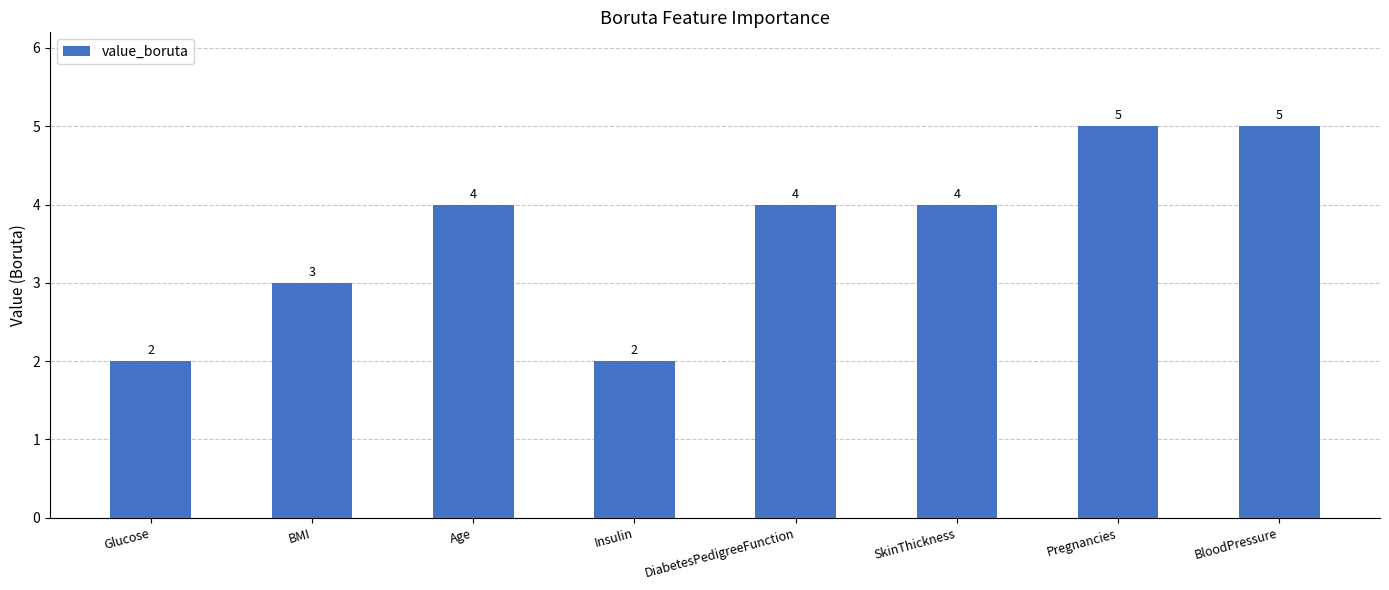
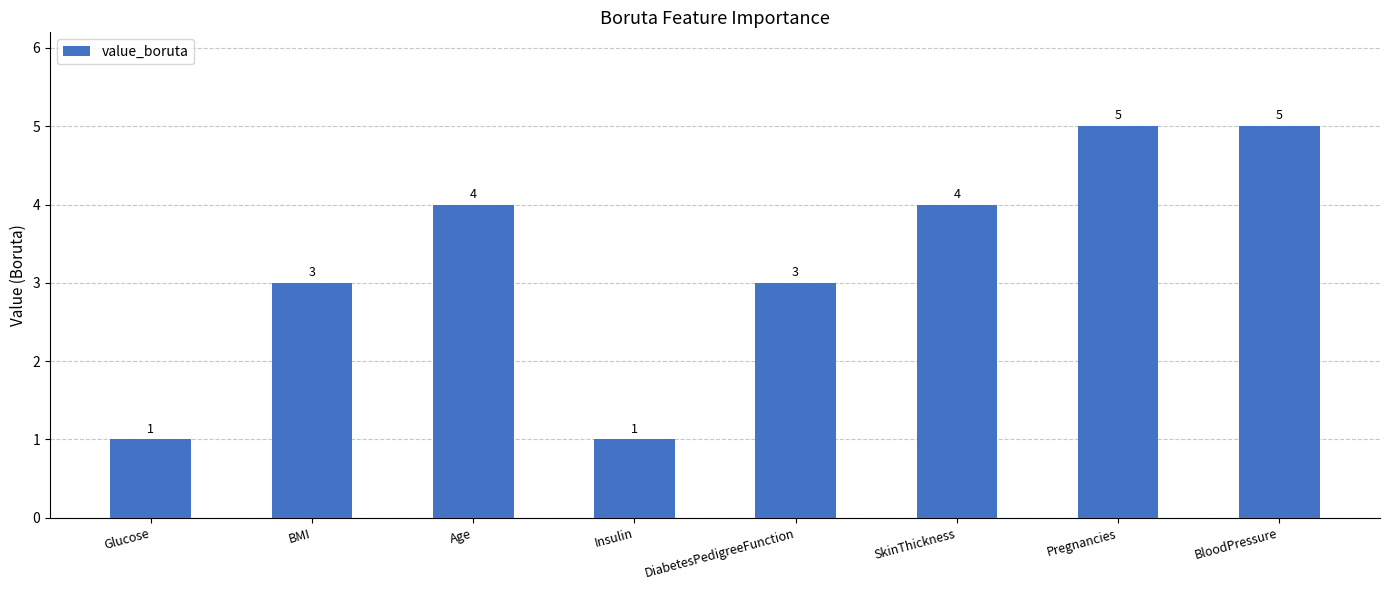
  {
-   "Glucose": 2,
+   "Glucose": 1,
    "BMI": 3,
    "Age": 4,
-   "Insulin": 2,
-   "DiabetesPedigreeFunction": 4,
+   "Insulin": 1,
+   "DiabetesPedigreeFunction": 3,
    "SkinThickness": 4,
    "Pregnancies": 5,
    "BloodPressure": 5
  }
